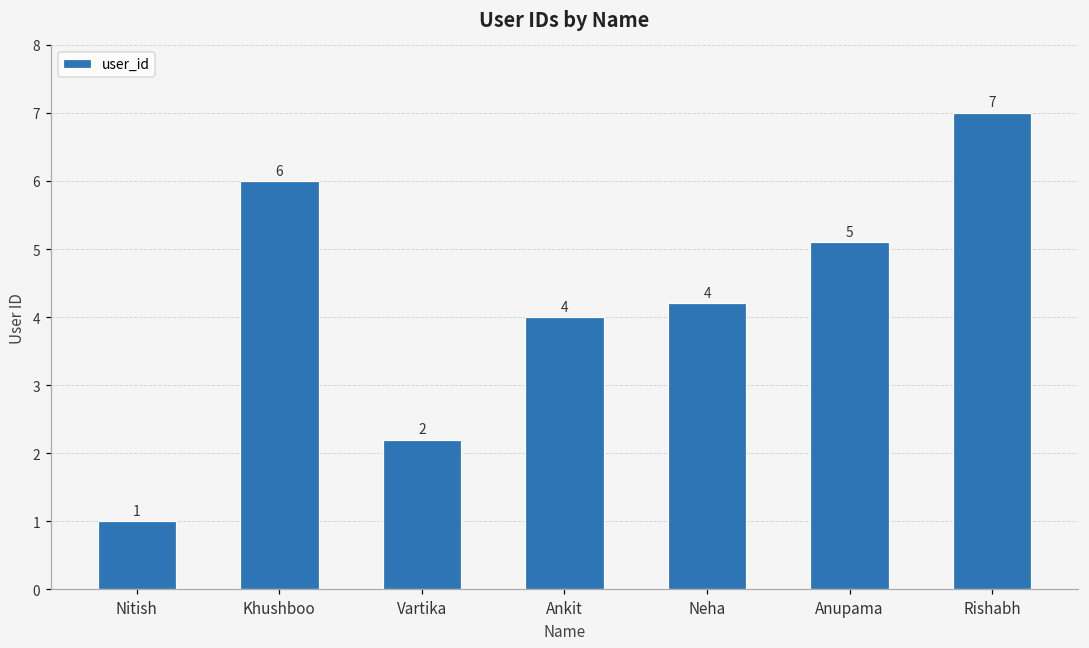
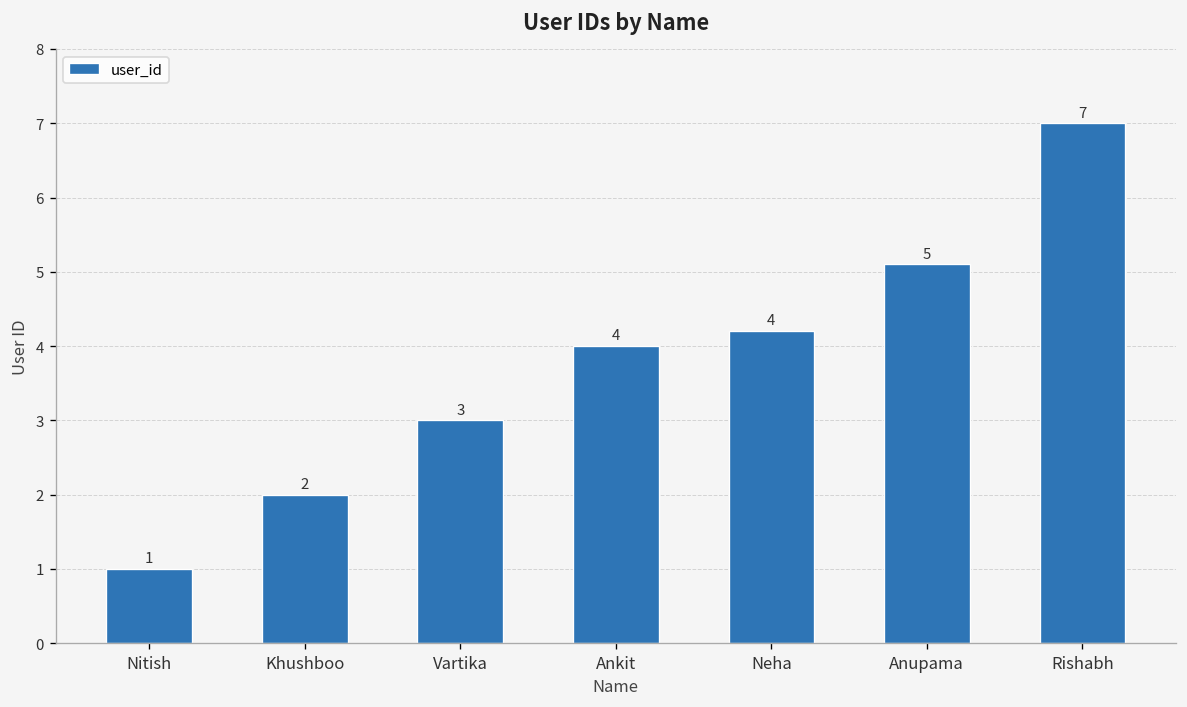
  {
    "Nitish": 1,
-   "Khushboo": 6,
-   "Vartika": 2,
+   "Khushboo": 2,
+   "Vartika": 3,
    "Ankit": 4,
    "Neha": 4,
    "Anupama": 5,
    "Rishabh": 7
  }
